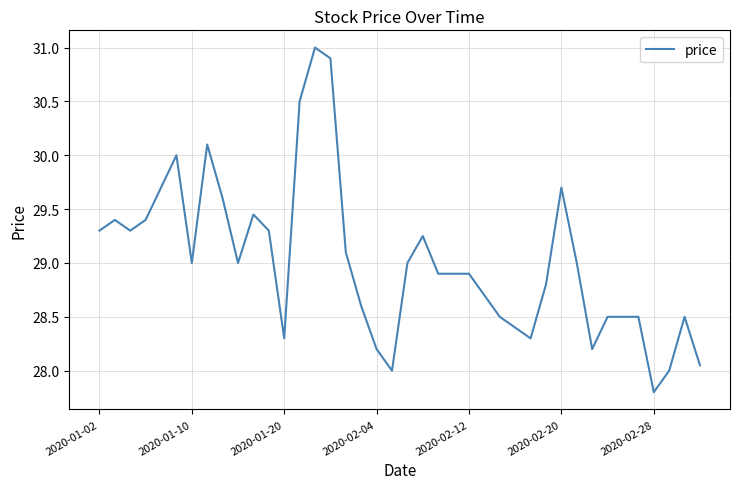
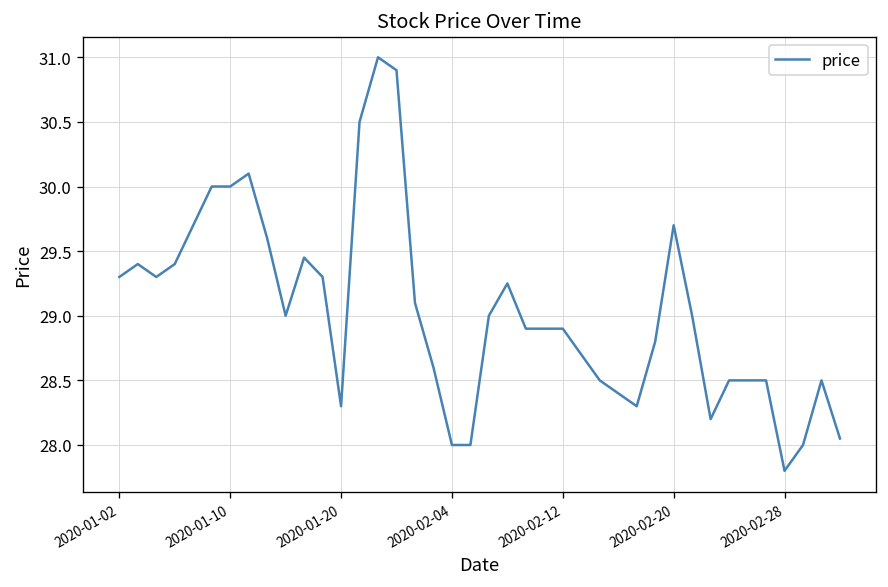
  {
    "2020-01-02": 29.3,
-   "2020-01-10": 29,
+   "2020-01-10": 30,
    "2020-01-20": 28.3,
-   "2020-02-04": 28.2,
+   "2020-02-04": 28.0,
    "2020-02-12": 28.9,
    "2020-02-20": 29.7,
    "2020-02-28": 27.8
  }
